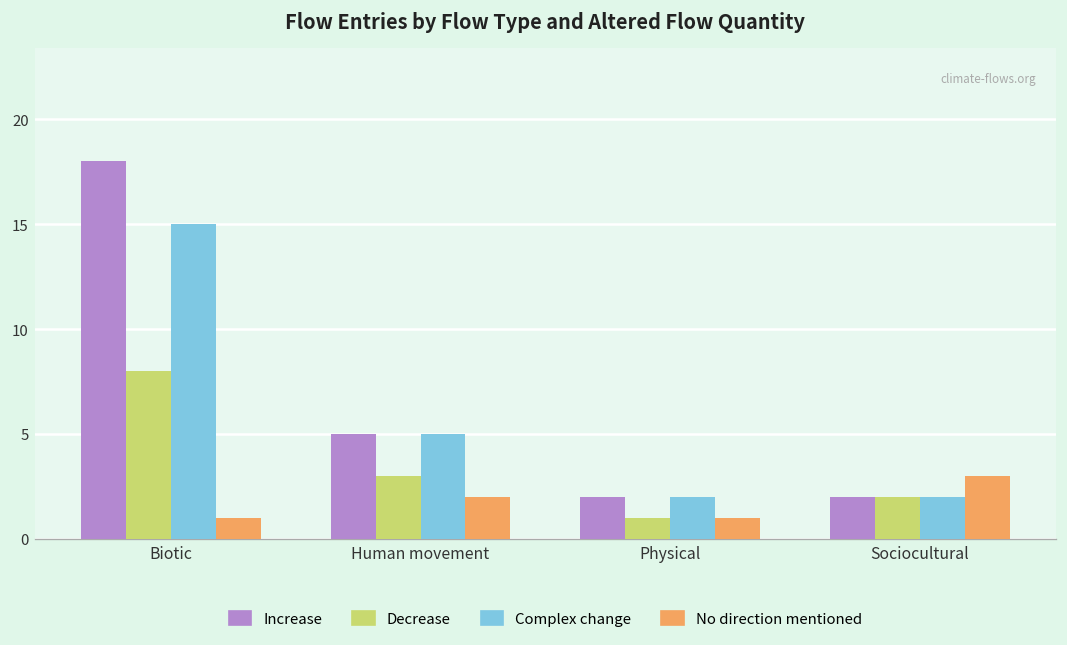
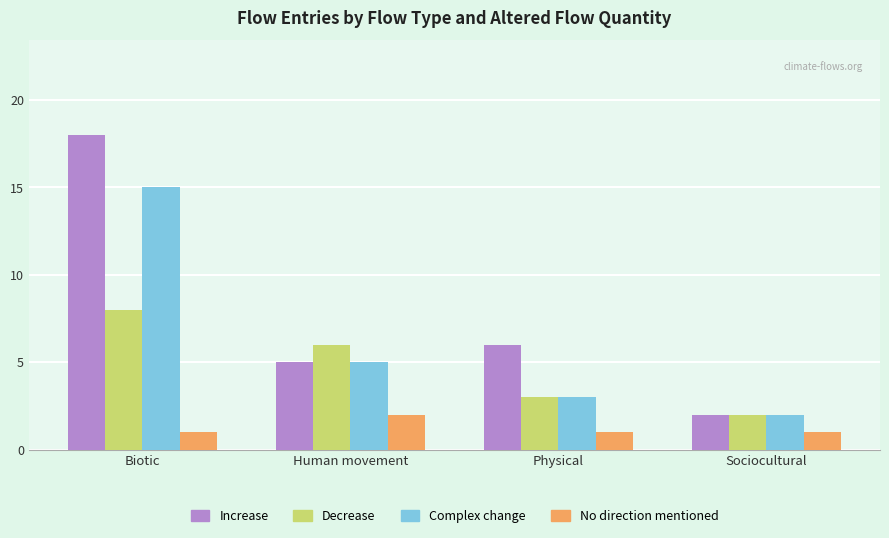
  {
    "Increase": {
      "Biotic": 18,
      "Human movement": 5,
-     "Physical": 2,
+     "Physical": 6,
      "Sociocultural": 2
    },
    "Decrease": {
      "Biotic": 8,
-     "Human movement": 3,
-     "Physical": 1,
+     "Human movement": 6,
+     "Physical": 3,
      "Sociocultural": 2
    },
    "Complex change": {
      "Biotic": 15,
      "Human movement": 5,
-     "Physical": 2,
+     "Physical": 3,
      "Sociocultural": 2
    },
    "No direction mentioned": {
      "Biotic": 1,
      "Human movement": 2,
      "Physical": 1,
-     "Sociocultural": 3
+     "Sociocultural": 1
    }
  }
